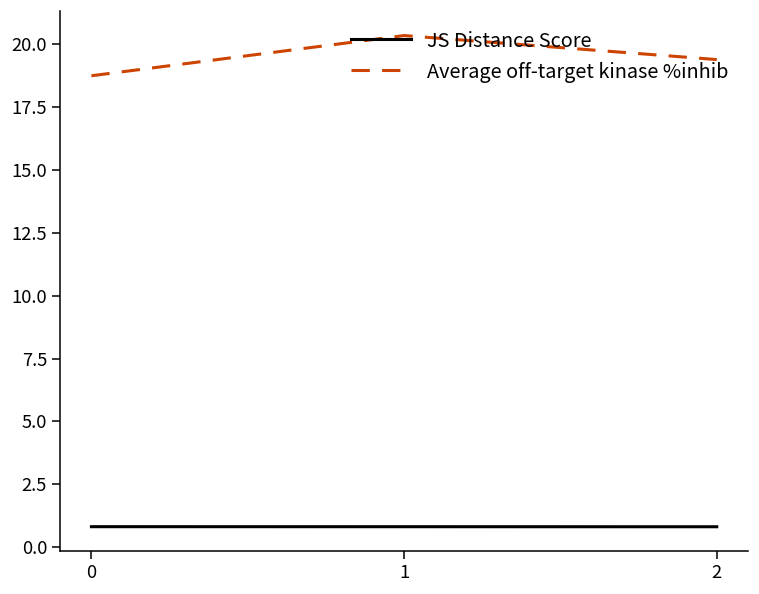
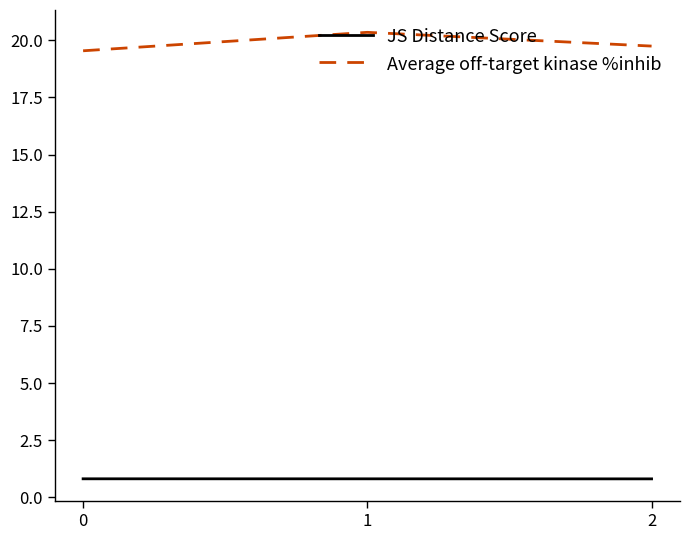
  {
    "JS Distance Score": {
      "0": 0.8,
      "1": 0.8,
      "2": 0.8
    },
    "Average off-target kinase %inhib": {
-     "0": 18.7,
+     "0": 19.5,
      "1": 20.3,
-     "2": 19.4
+     "2": 19.7
    }
  }
